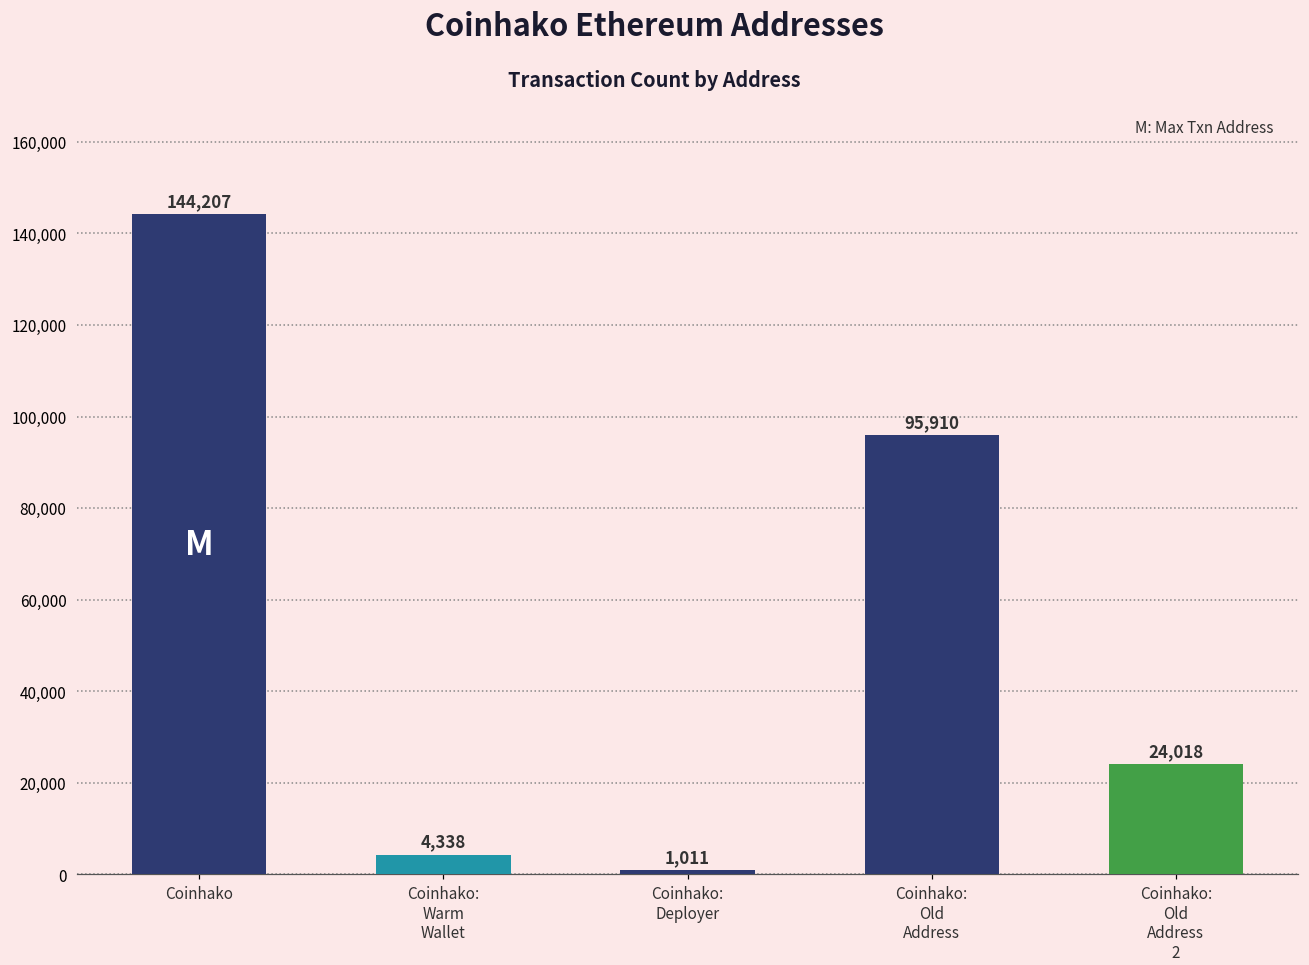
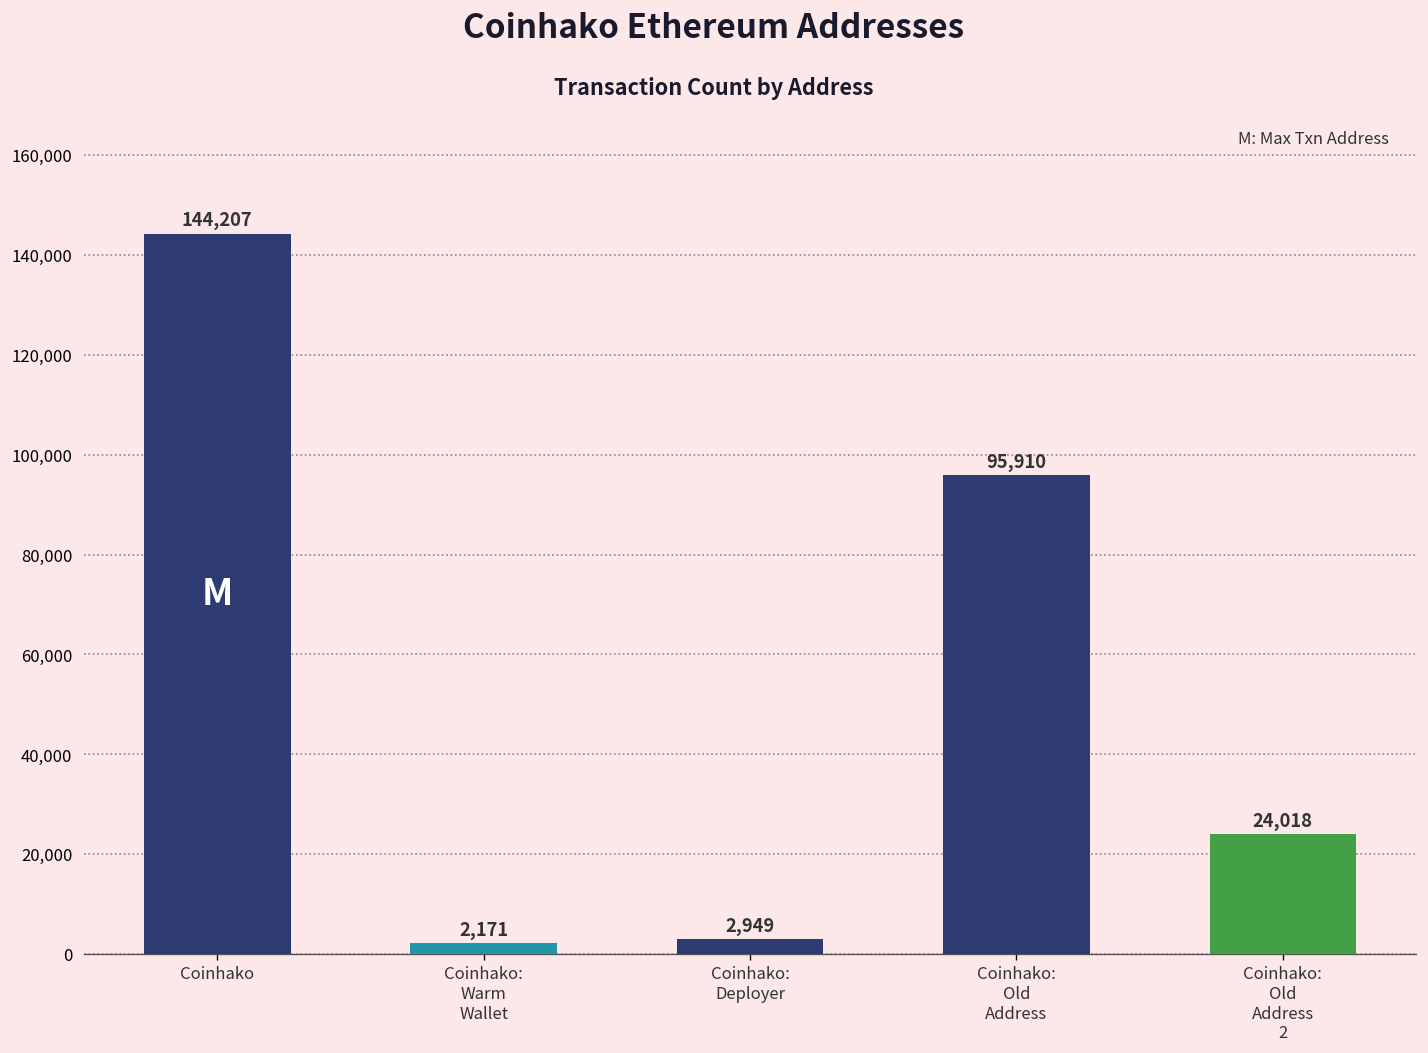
  {
    "Coinhako": "144,207",
-   "Coinhako: Warm Wallet": "4,338",
-   "Coinhako: Deployer": "1,011",
+   "Coinhako: Warm Wallet": "2,171",
+   "Coinhako: Deployer": "2,949",
    "Coinhako: Old Address": "95,910",
    "Coinhako: Old Address 2": "24,018"
  }
